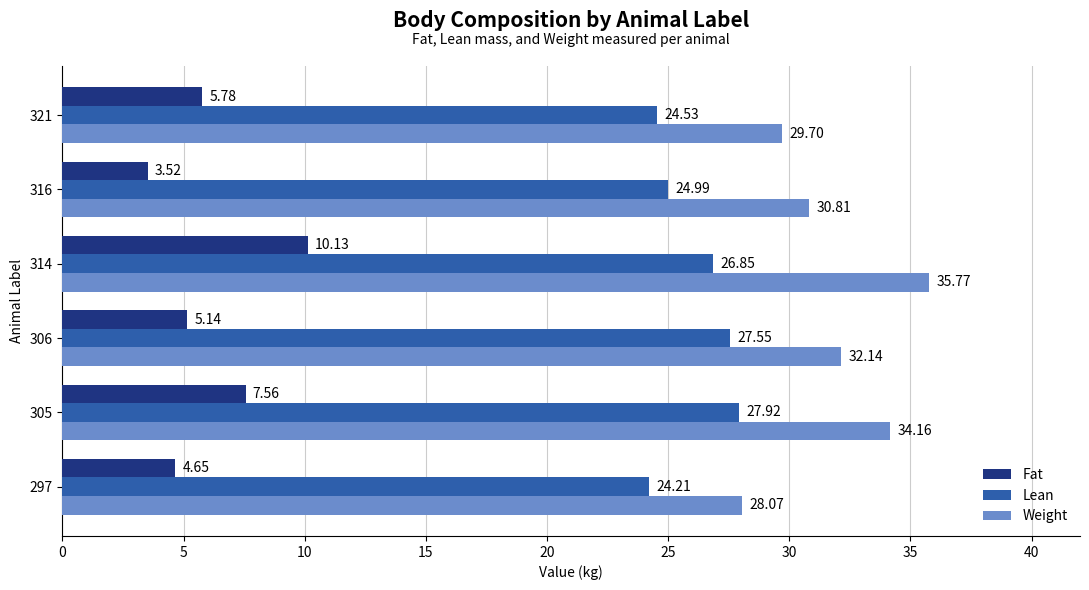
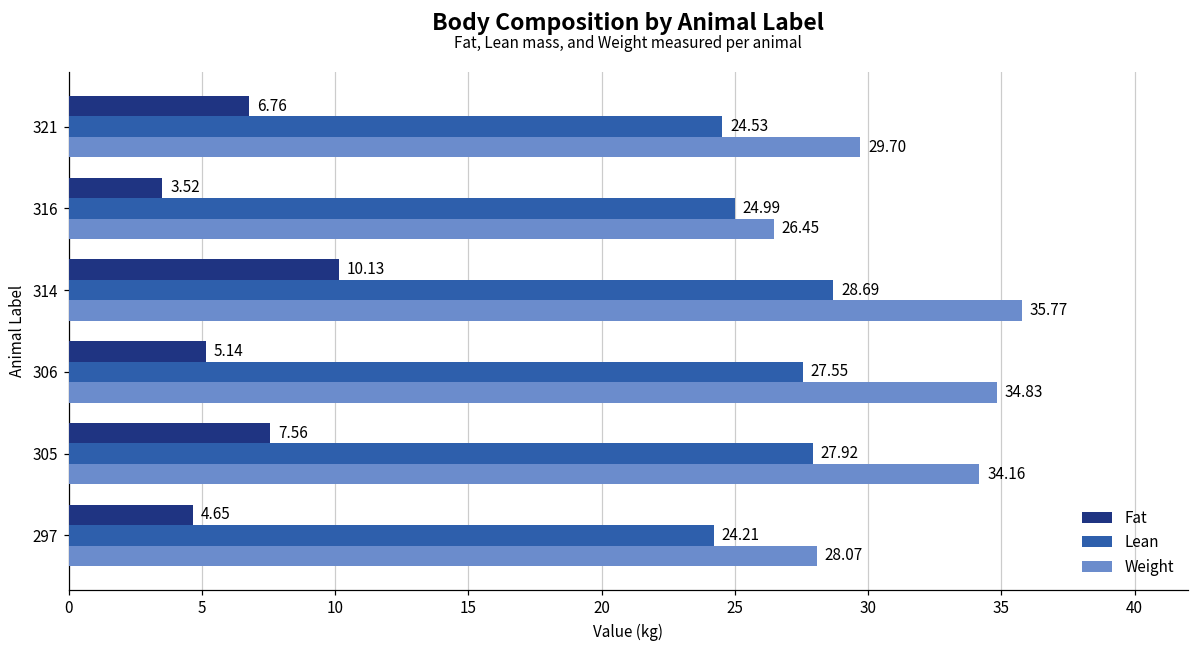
  {
    "Fat": {
-     "321": 5.78,
+     "321": 6.76,
      "316": 3.52,
      "314": 10.13,
      "306": 5.14,
      "305": 7.56,
      "297": 4.65
    },
    "Lean": {
      "321": 24.53,
      "316": 24.99,
-     "314": 26.85,
+     "314": 28.69,
      "306": 27.55,
      "305": 27.92,
      "297": 24.21
    },
    "Weight": {
      "321": 29.70,
-     "316": 30.81,
+     "316": 26.45,
      "314": 35.77,
-     "306": 32.14,
+     "306": 34.83,
      "305": 34.16,
      "297": 28.07
    }
  }
